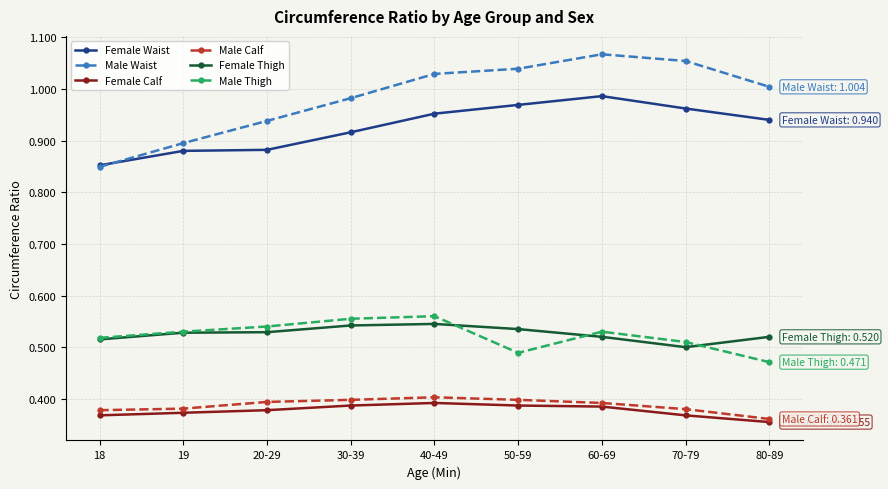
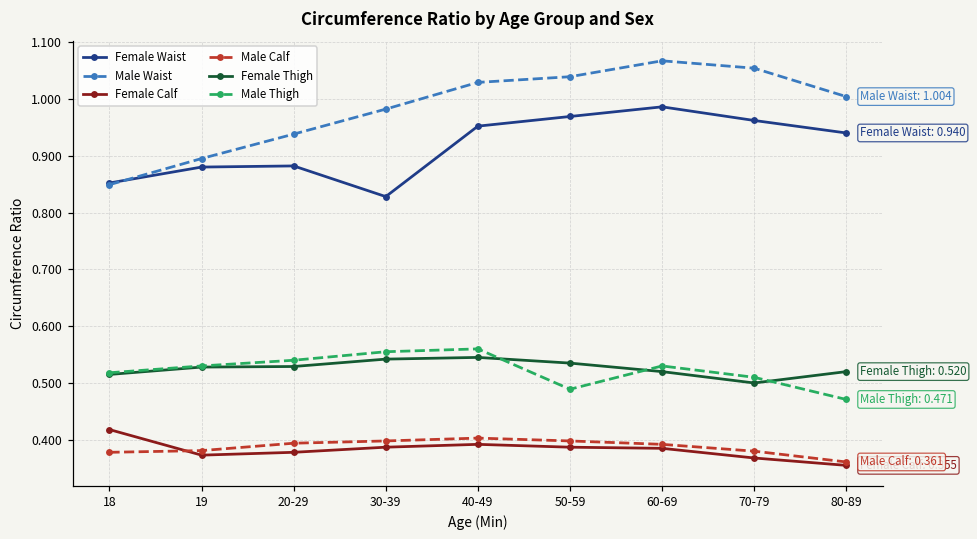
  {
    "Female Waist": {
      "19": 0.88,
      "20-29": 0.88,
-     "30-39": 0.92,
+     "30-39": 0.83,
      "40-49": 0.95,
      "50-59": 0.97,
      "60-69": 0.99,
      "70-79": 0.96
    },
    "Male Waist": {
      "19": 0.90,
      "20-29": 0.94,
      "30-39": 0.98,
      "40-49": 1.03,
      "50-59": 1.04,
      "60-69": 1.07,
      "70-79": 1.05
    },
    "Female Calf": {
-     "18": 0.37,
+     "18": 0.42,
      "19": 0.37,
      "20-29": 0.38,
      "30-39": 0.39,
      "40-49": 0.39,
      "50-59": 0.39,
      "60-69": 0.39,
      "70-79": 0.37
    },
    "Male Calf": {
      "18": 0.38,
      "19": 0.38,
      "20-29": 0.39,
      "30-39": 0.40,
      "40-49": 0.40,
      "50-59": 0.40,
      "60-69": 0.39,
      "70-79": 0.38
    },
    "Female Thigh": {
      "20-29": 0.53,
      "30-39": 0.54,
      "40-49": 0.55,
      "50-59": 0.54,
      "60-69": 0.52,
      "70-79": 0.50
    },
    "Male Thigh": {
      "20-29": 0.54,
      "30-39": 0.56,
      "40-49": 0.56,
      "50-59": 0.49,
      "60-69": 0.53,
      "70-79": 0.51
    }
  }
